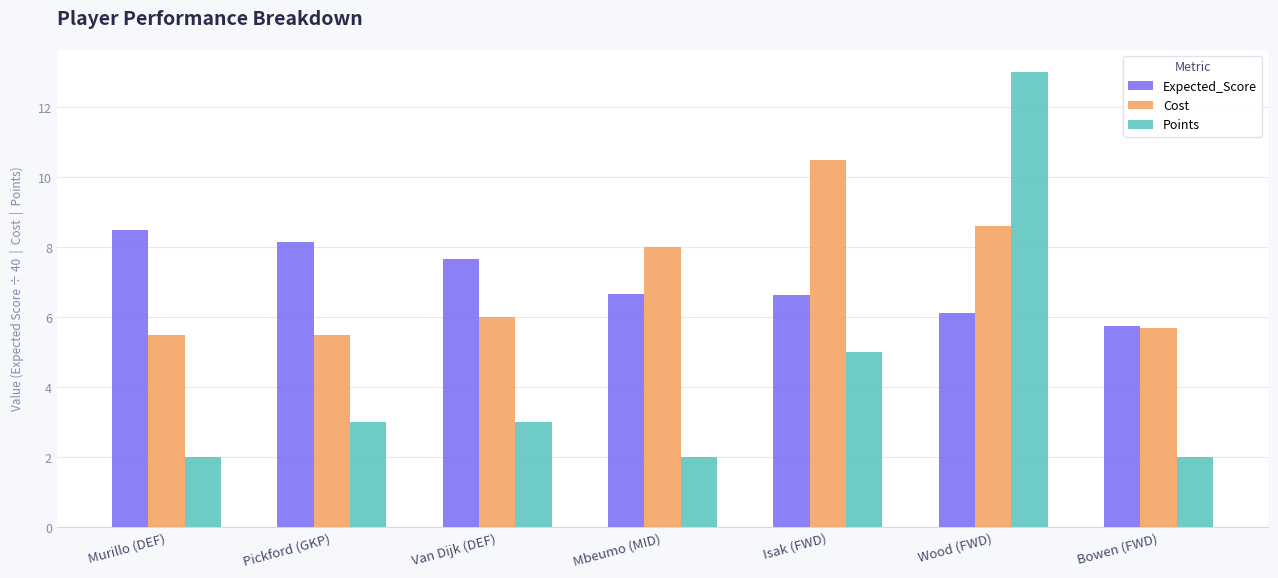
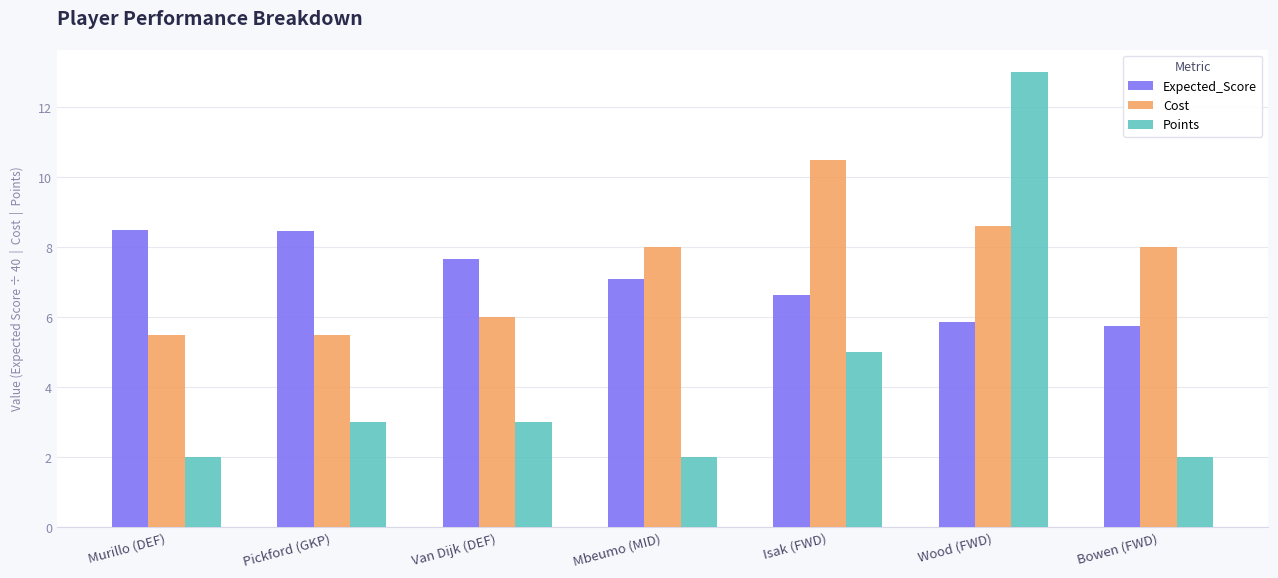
  {
    "Expected_Score": {
      "Murillo (DEF)": 8.5,
-     "Pickford (GKP)": 8.2,
+     "Pickford (GKP)": 8.5,
      "Van Dijk (DEF)": 7.7,
-     "Mbeumo (MID)": 6.7,
+     "Mbeumo (MID)": 7.1,
      "Isak (FWD)": 6.6,
-     "Wood (FWD)": 6.1,
+     "Wood (FWD)": 5.9,
      "Bowen (FWD)": 5.8
    },
    "Cost": {
      "Murillo (DEF)": 5.5,
      "Pickford (GKP)": 5.5,
      "Van Dijk (DEF)": 6.0,
      "Mbeumo (MID)": 8.0,
      "Isak (FWD)": 10.5,
      "Wood (FWD)": 8.6,
-     "Bowen (FWD)": 5.7
+     "Bowen (FWD)": 8.0
    },
    "Points": {
      "Murillo (DEF)": 2.0,
      "Pickford (GKP)": 3.0,
      "Van Dijk (DEF)": 3.0,
      "Mbeumo (MID)": 2.0,
      "Isak (FWD)": 5.0,
      "Wood (FWD)": 13.0,
      "Bowen (FWD)": 2.0
    }
  }
